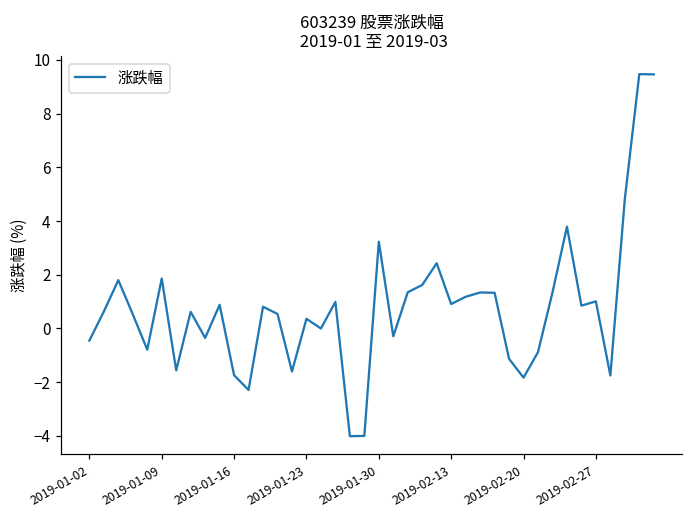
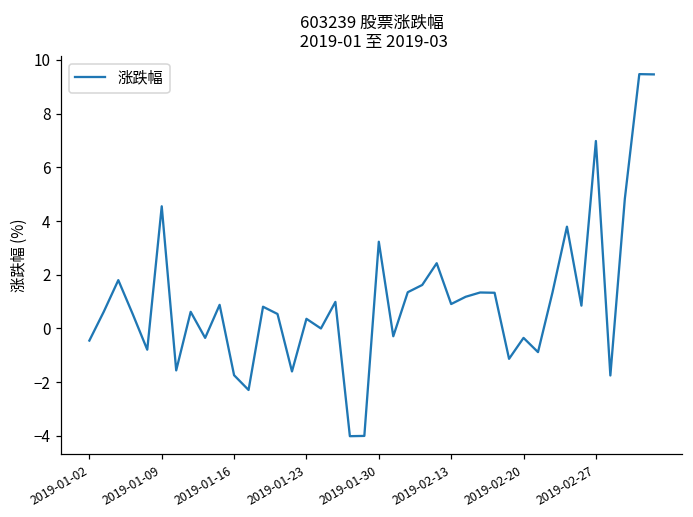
  {
    "2019-01-02": -0.5,
-   "2019-01-09": 1.9,
+   "2019-01-09": 4.6,
    "2019-01-16": -1.7,
    "2019-01-23": 0.4,
    "2019-01-30": 3.2,
    "2019-02-13": 0.9,
-   "2019-02-20": -1.8,
-   "2019-02-27": 1.0
+   "2019-02-20": -0.4,
+   "2019-02-27": 7.0
  }
